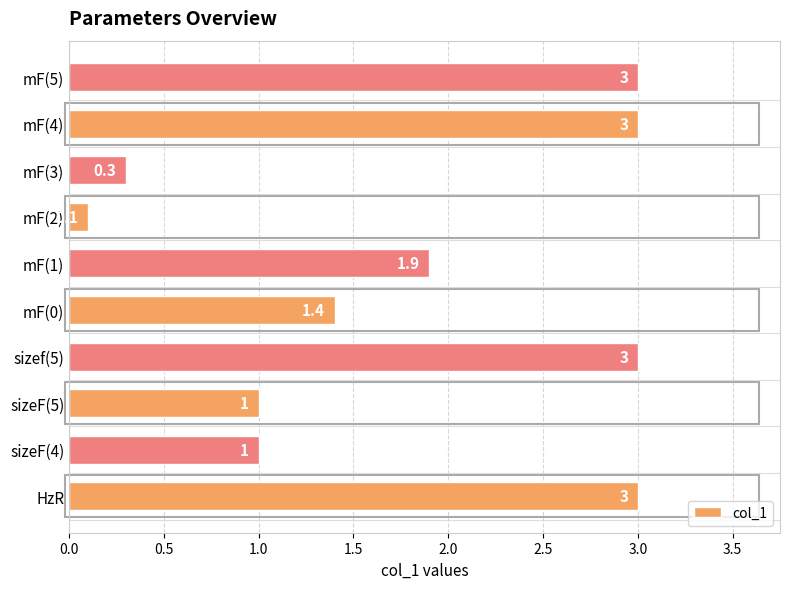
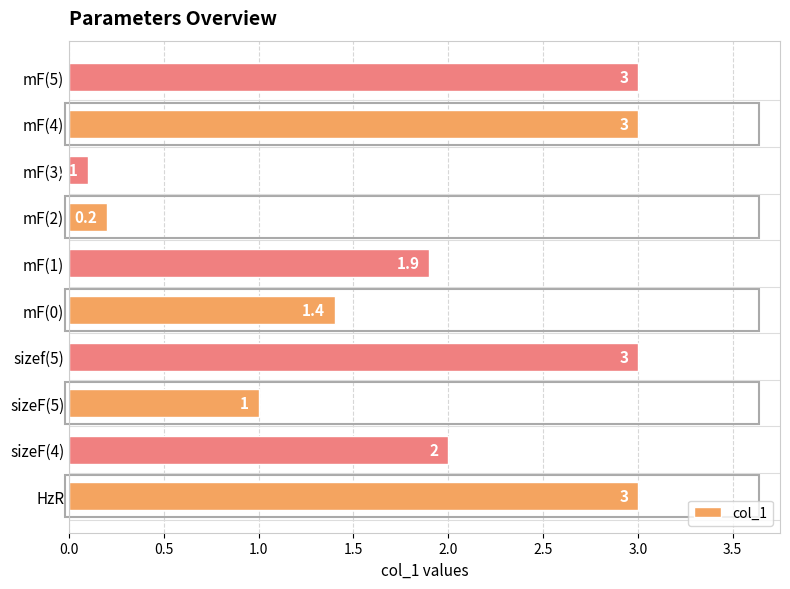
  {
    "mF(5)": 3,
    "mF(4)": 3,
-   "mF(3)": 0.3,
-   "mF(2)": 0.1,
+   "mF(3)": 0.1,
+   "mF(2)": 0.2,
    "mF(1)": 1.9,
    "mF(0)": 1.4,
    "sizef(5)": 3,
    "sizeF(5)": 1,
-   "sizeF(4)": 1,
+   "sizeF(4)": 2,
    "HzR": 3
  }
